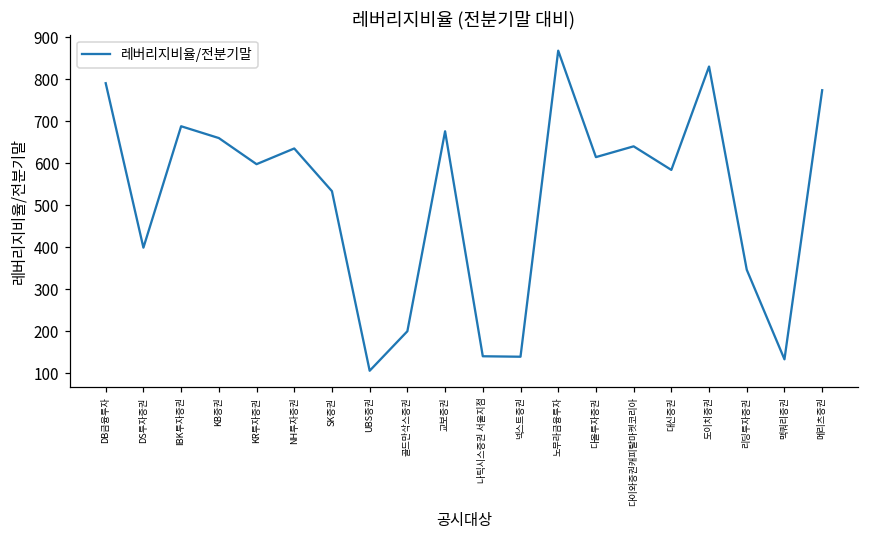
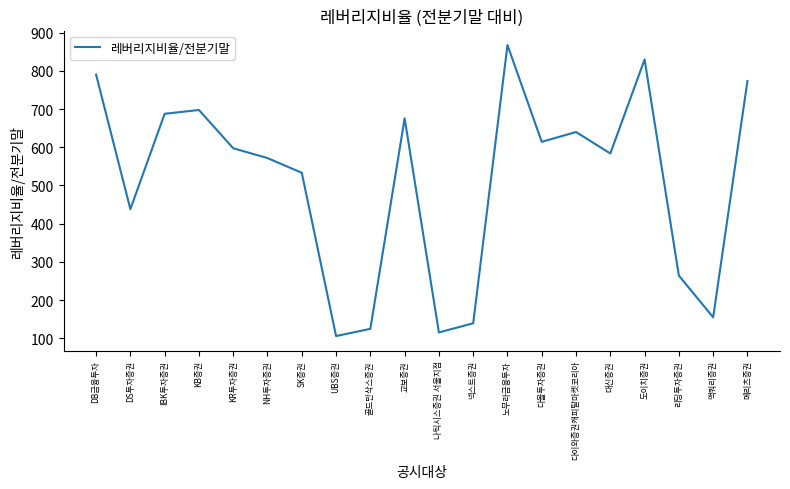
  {
    "DB금융투자": 790,
-   "DS투자증권": 400,
+   "DS투자증권": 440,
    "IBK투자증권": 690,
-   "KB증권": 660,
+   "KB증권": 700,
    "KR투자증권": 600,
-   "NH투자증권": 630,
+   "NH투자증권": 570,
    "SK증권": 530,
    "UBS증권": 110,
-   "골드만삭스증권": 200,
+   "골드만삭스증권": 120,
    "교보증권": 680,
-   "나틱시스증권 서울지점": 140,
+   "나틱시스증권 서울지점": 120,
    "넥스트증권": 140,
    "노무라금융투자": 870,
    "다올투자증권": 610,
    "다이와증권캐피탈마켓코리아": 640,
    "대신증권": 580,
    "도이치증권": 830,
-   "리딩투자증권": 350,
-   "맥쿼리증권": 130,
+   "리딩투자증권": 260,
+   "맥쿼리증권": 150,
    "메리츠증권": 770
  }
